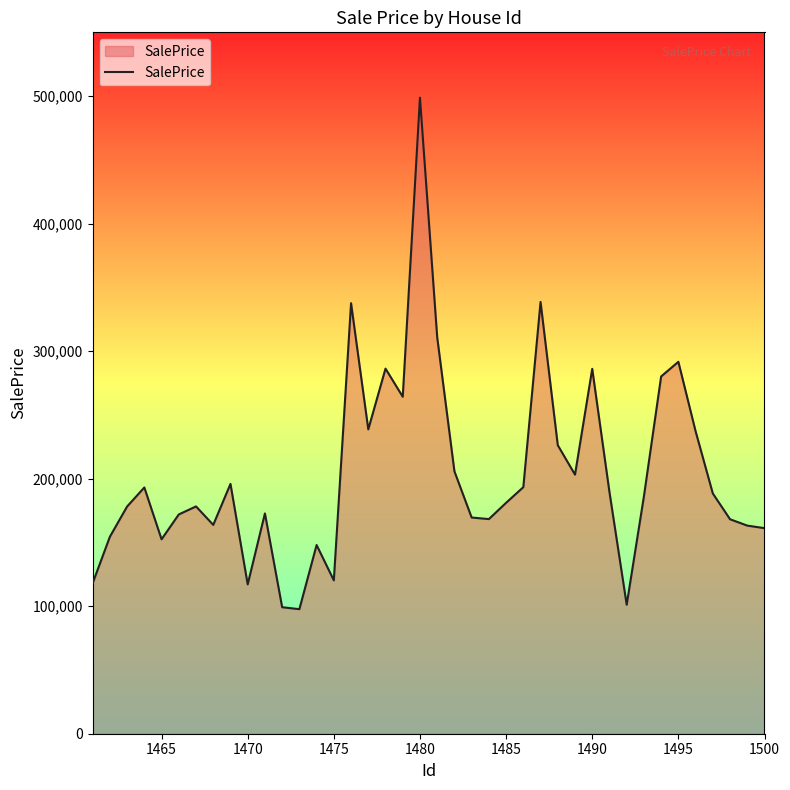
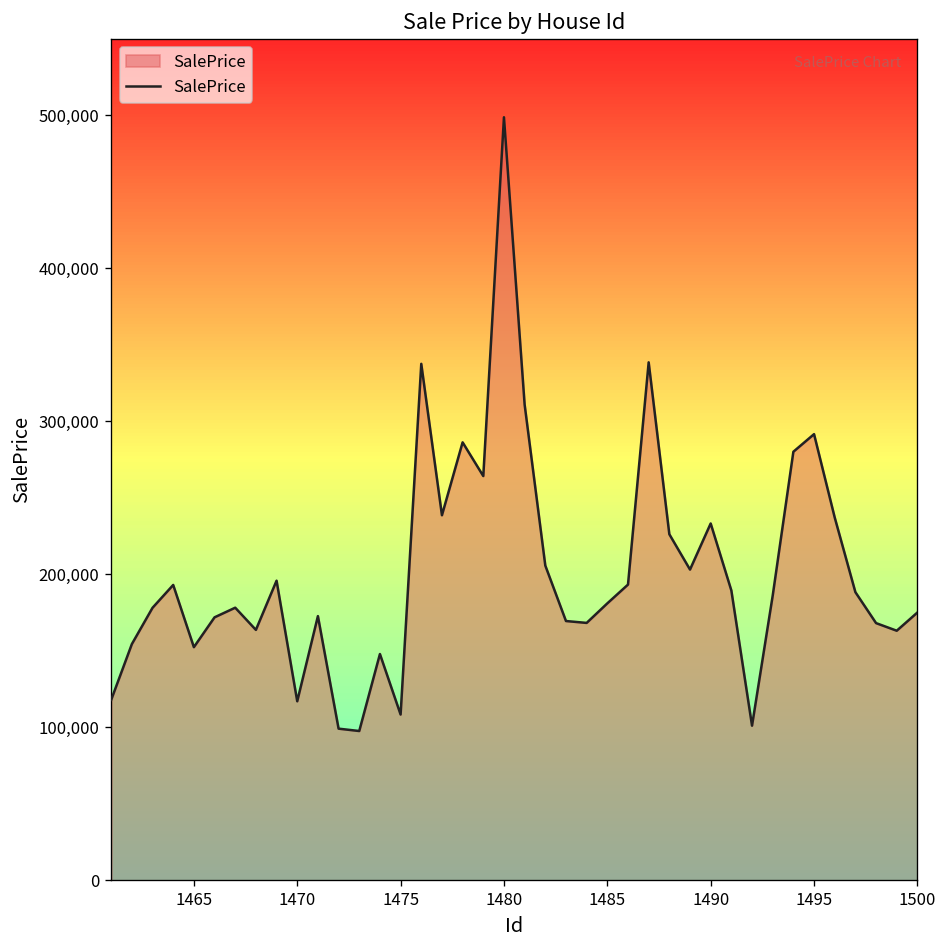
  {
    "1465": "152,000",
    "1470": "117,000",
-   "1475": "120,000",
+   "1475": "108,000",
    "1480": "499,000",
    "1485": "181,000",
-   "1490": "286,000",
+   "1490": "233,000",
    "1495": "292,000",
-   "1500": "161,000"
+   "1500": "175,000"
  }
